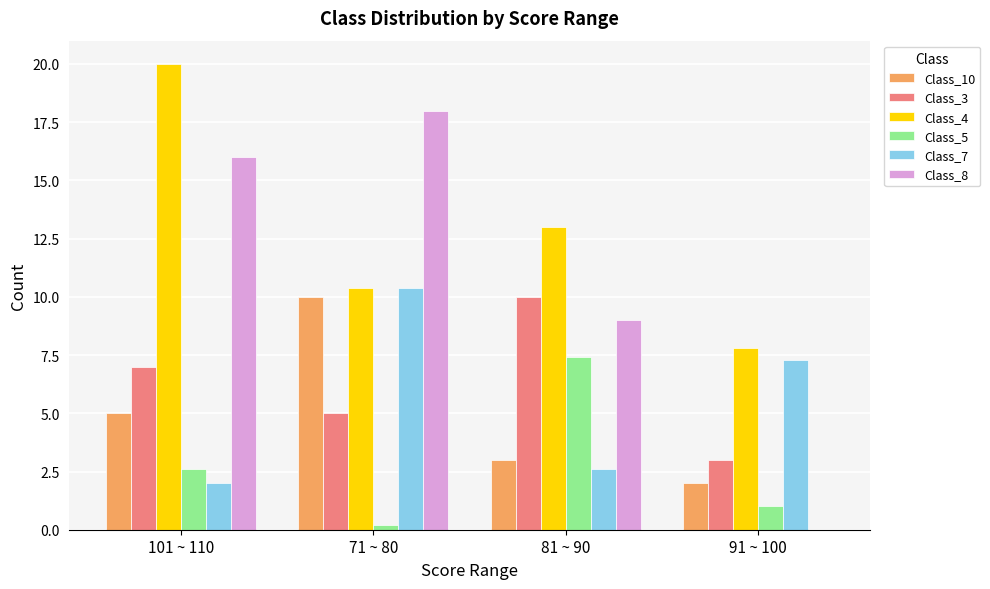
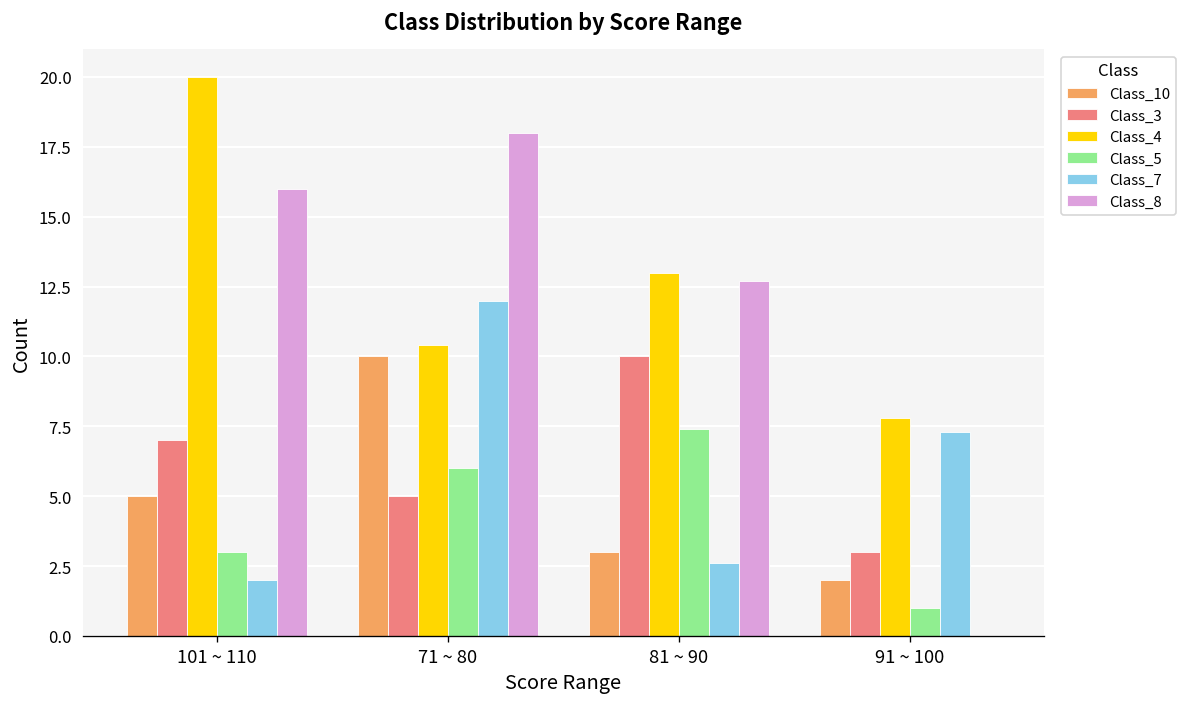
  {
    "Class_4": {
      "101 ~ 110": 20.0,
      "71 ~ 80": 10.4,
      "81 ~ 90": 13.0,
      "91 ~ 100": 7.8
    },
    "Class_5": {
-     "101 ~ 110": 2.6,
-     "71 ~ 80": 0.2,
+     "101 ~ 110": 3.0,
+     "71 ~ 80": 6.0,
      "81 ~ 90": 7.4,
      "91 ~ 100": 1.0
    },
    "Class_7": {
      "101 ~ 110": 2.0,
-     "71 ~ 80": 10.4,
+     "71 ~ 80": 12.0,
      "81 ~ 90": 2.6,
      "91 ~ 100": 7.3
    },
    "Class_8": {
      "101 ~ 110": 16.0,
      "71 ~ 80": 18.0,
-     "81 ~ 90": 9.0,
+     "81 ~ 90": 12.7,
      "91 ~ 100": 0.0
    }
  }
